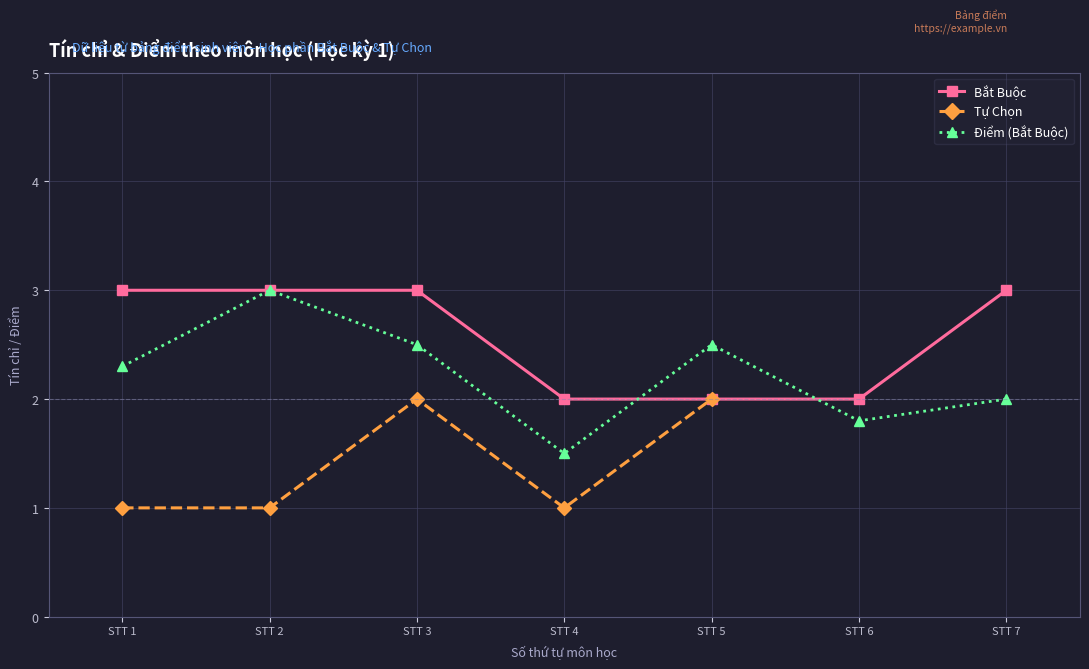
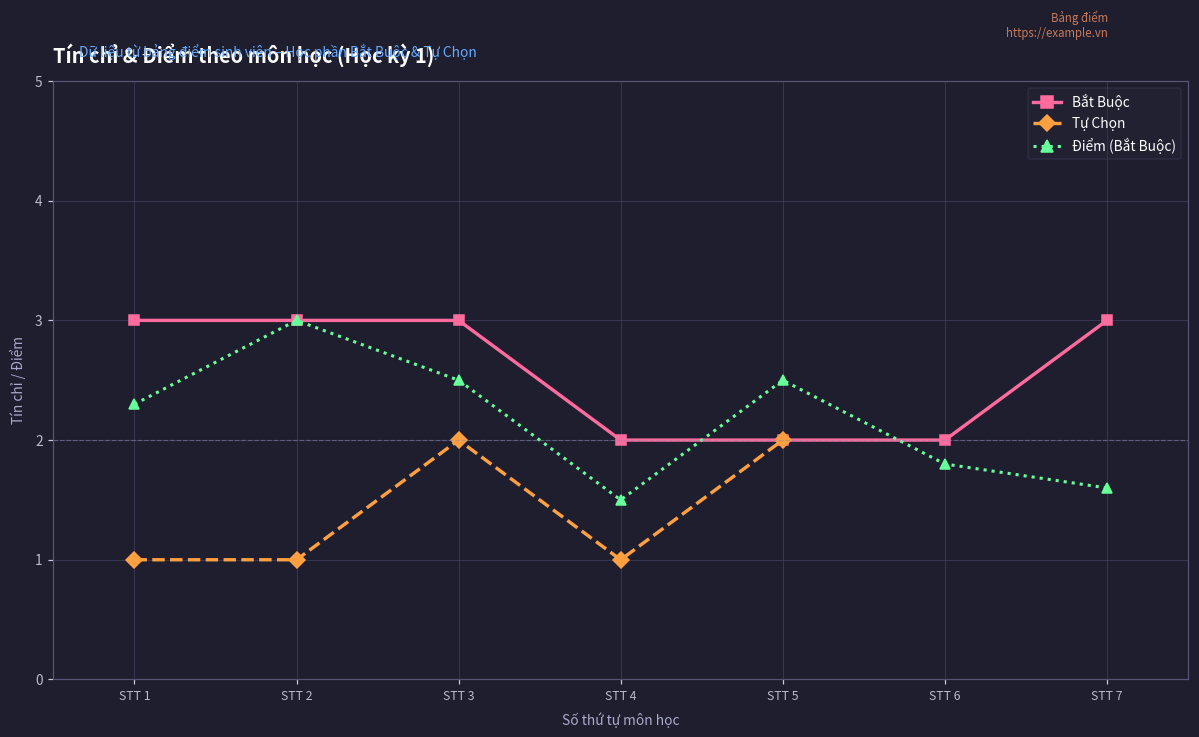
  {
    "Bắt Buộc": {
      "STT 1": 3.0,
      "STT 3": 3.0,
      "STT 4": 2.0,
      "STT 6": 2.0,
      "STT 7": 3.0
    },
    "Tự Chọn": {
      "STT 1": 1.0,
      "STT 2": 1.0,
      "STT 3": 2.0,
      "STT 4": 1.0
    },
    "Điểm (Bắt Buộc)": {
      "STT 1": 2.3,
      "STT 3": 2.5,
      "STT 4": 1.5,
      "STT 5": 2.5,
      "STT 6": 1.8,
-     "STT 7": 2.0
+     "STT 7": 1.6
    }
  }
